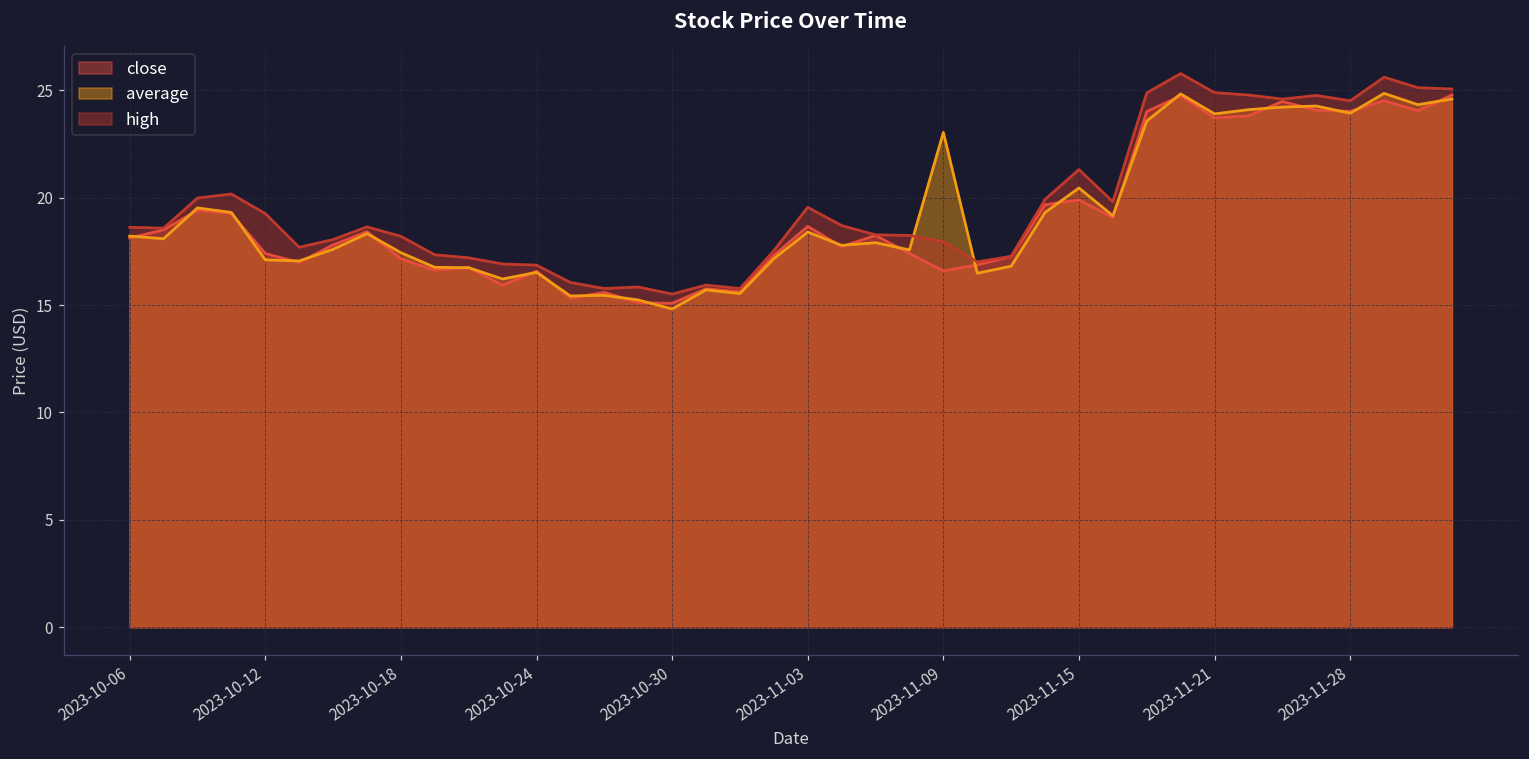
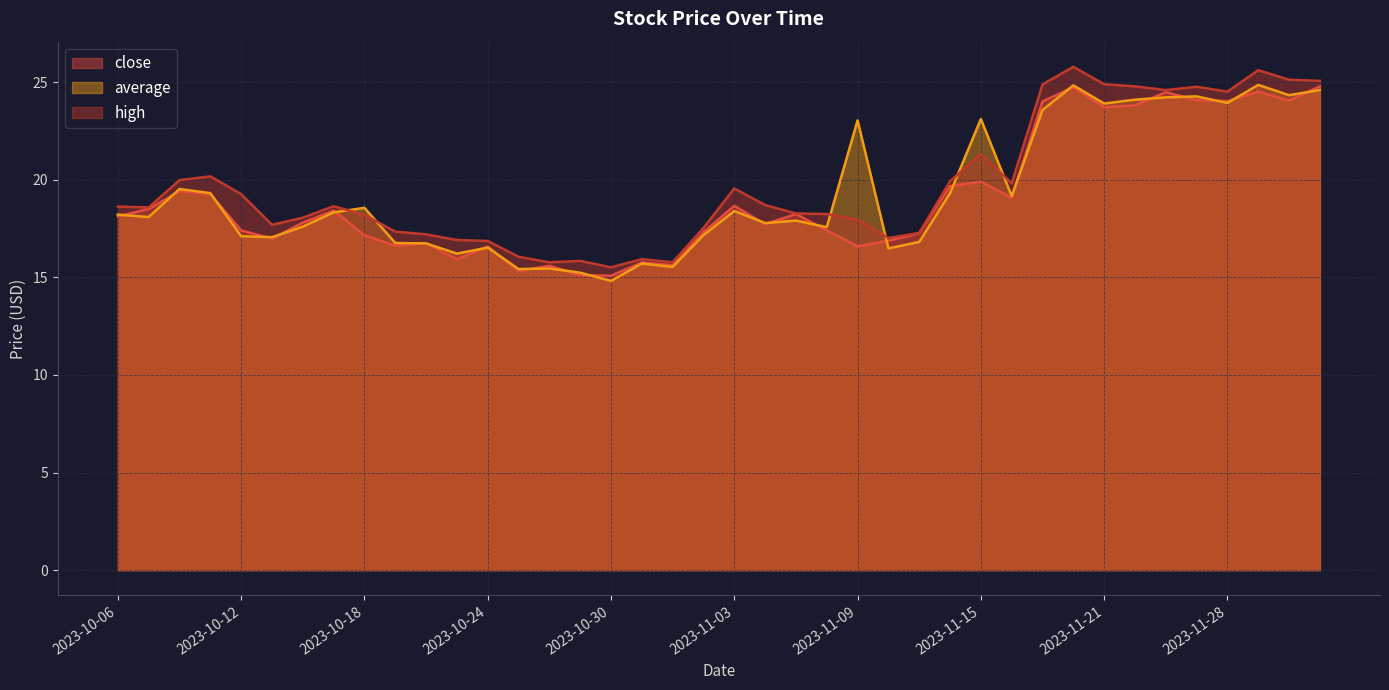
  {
    "average": {
      "2023-10-12": 17.1,
-     "2023-10-18": 17.4,
+     "2023-10-18": 18.6,
      "2023-10-30": 14.8,
      "2023-11-03": 18.4,
      "2023-11-09": 23.0,
-     "2023-11-15": 20.5,
+     "2023-11-15": 23.1,
      "2023-11-21": 23.9
    }
  }
